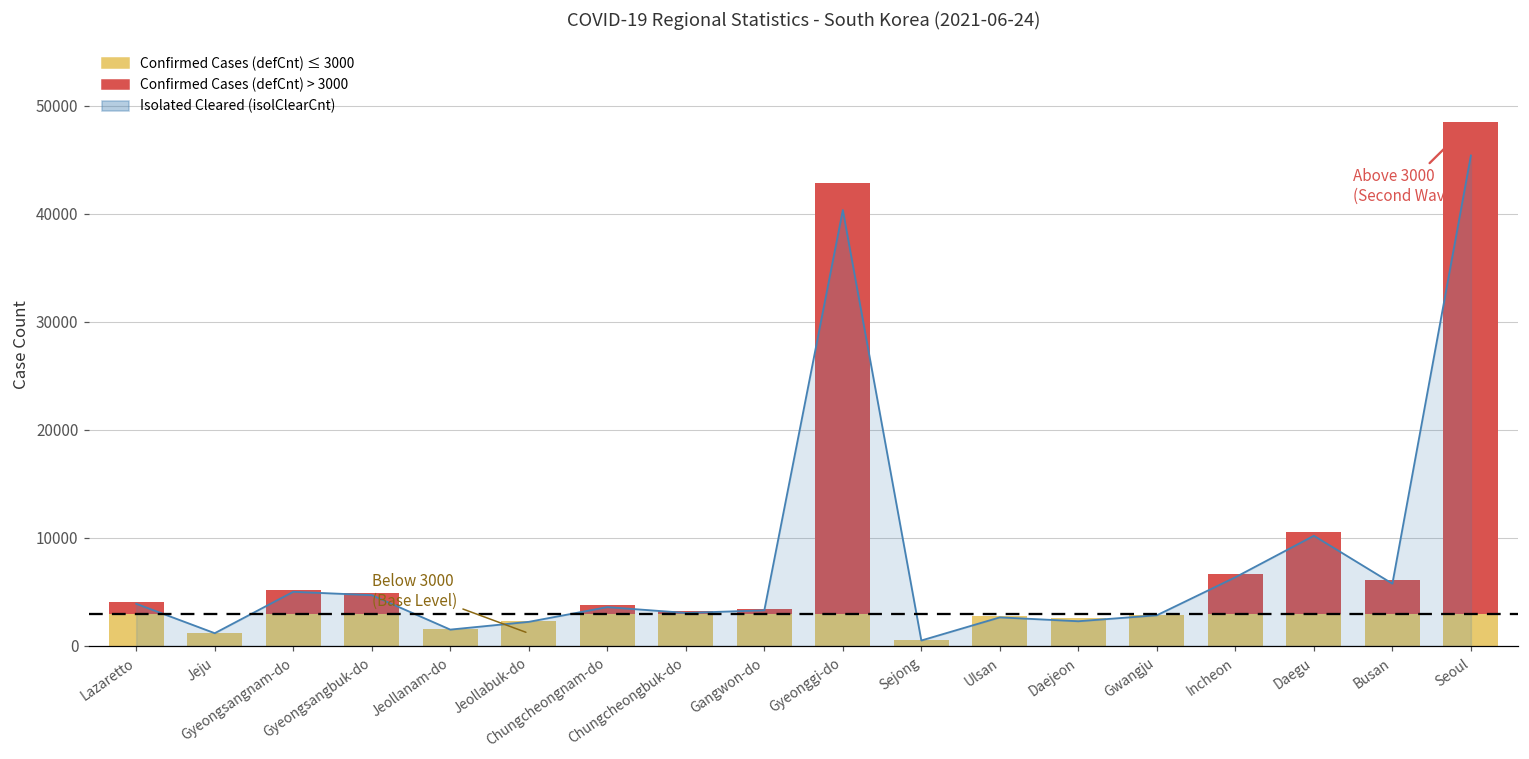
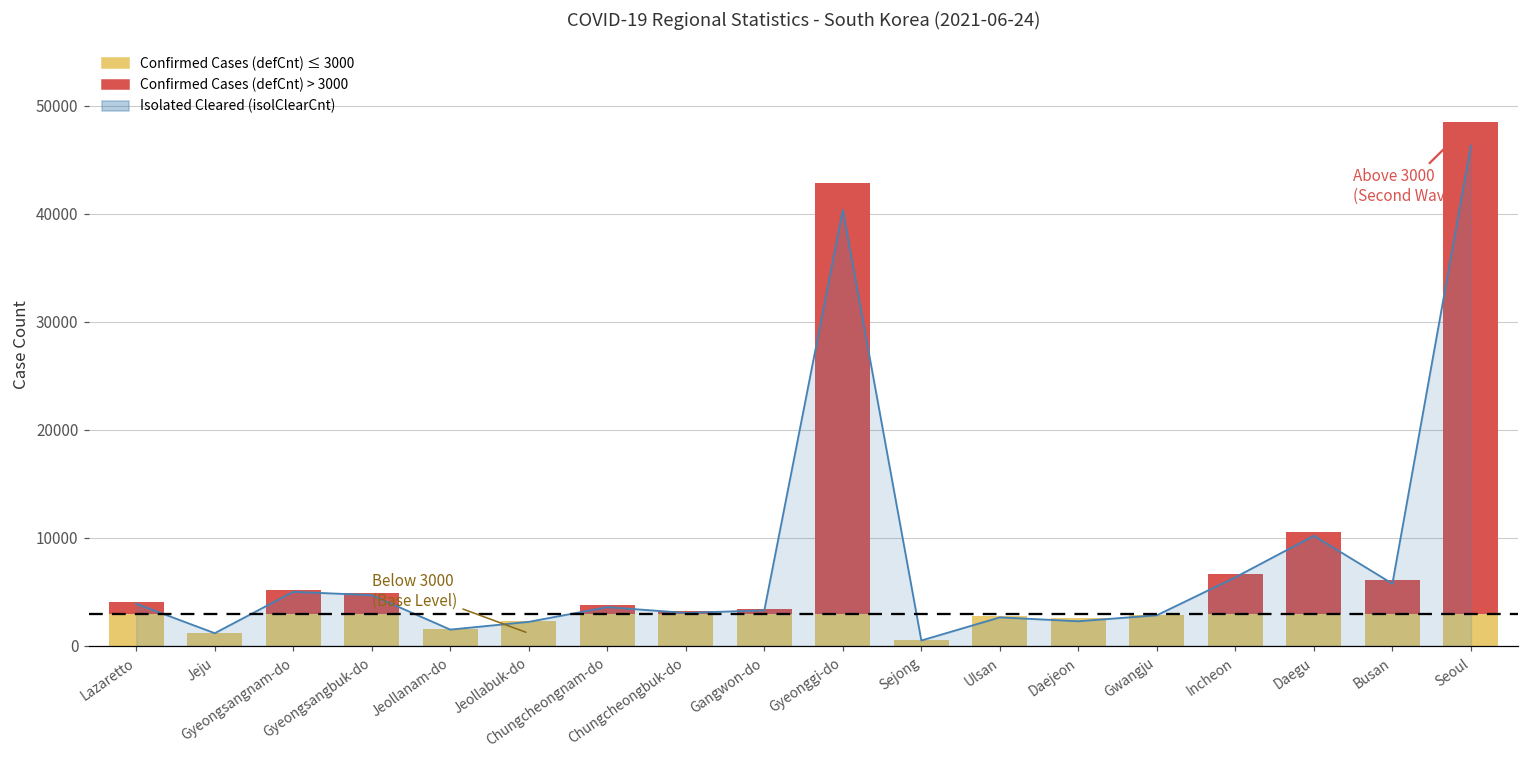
  {
    "Isolated Cleared (isolClearCnt)": {
      "Lazaretto": 4000,
      "Jeju": 1000,
      "Gyeongsangnam-do": 5000,
      "Jeollabuk-do": 2000,
      "Chungcheongnam-do": 4000,
      "Chungcheongbuk-do": 3000,
      "Gangwon-do": 3000,
      "Gyeonggi-do": 40000,
      "Sejong": 1000,
      "Ulsan": 3000,
      "Daejeon": 2000,
      "Gwangju": 3000,
      "Incheon": 6000,
      "Daegu": 10000,
      "Busan": 6000,
-     "Seoul": 45000
+     "Seoul": 46000
    }
  }
